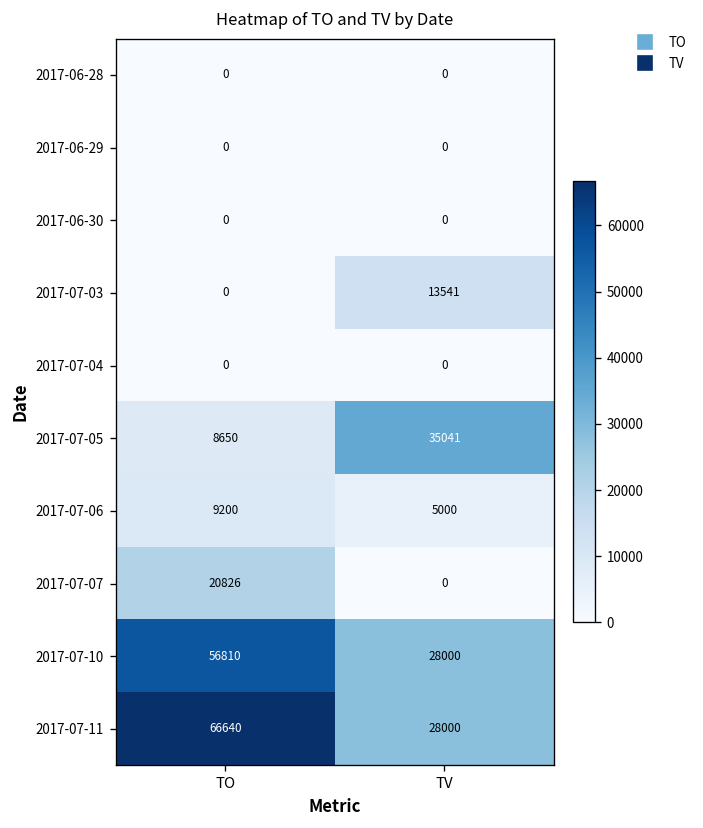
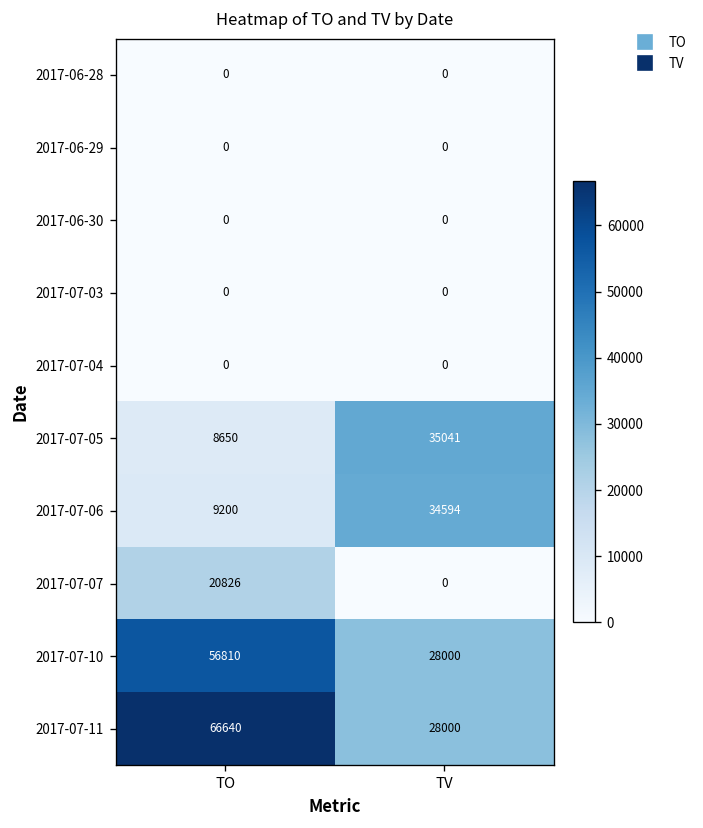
  {
    "2017-06-28": {
      "TO": 0,
      "TV": 0
    },
    "2017-06-29": {
      "TO": 0,
      "TV": 0
    },
    "2017-06-30": {
      "TO": 0,
      "TV": 0
    },
    "2017-07-03": {
      "TO": 0,
-     "TV": 13541
+     "TV": 0
    },
    "2017-07-04": {
      "TO": 0,
      "TV": 0
    },
    "2017-07-05": {
      "TO": 8650,
      "TV": 35041
    },
    "2017-07-06": {
      "TO": 9200,
-     "TV": 5000
+     "TV": 34594
    },
    "2017-07-07": {
      "TO": 20826,
      "TV": 0
    },
    "2017-07-10": {
      "TO": 56810,
      "TV": 28000
    },
    "2017-07-11": {
      "TO": 66640,
      "TV": 28000
    }
  }
